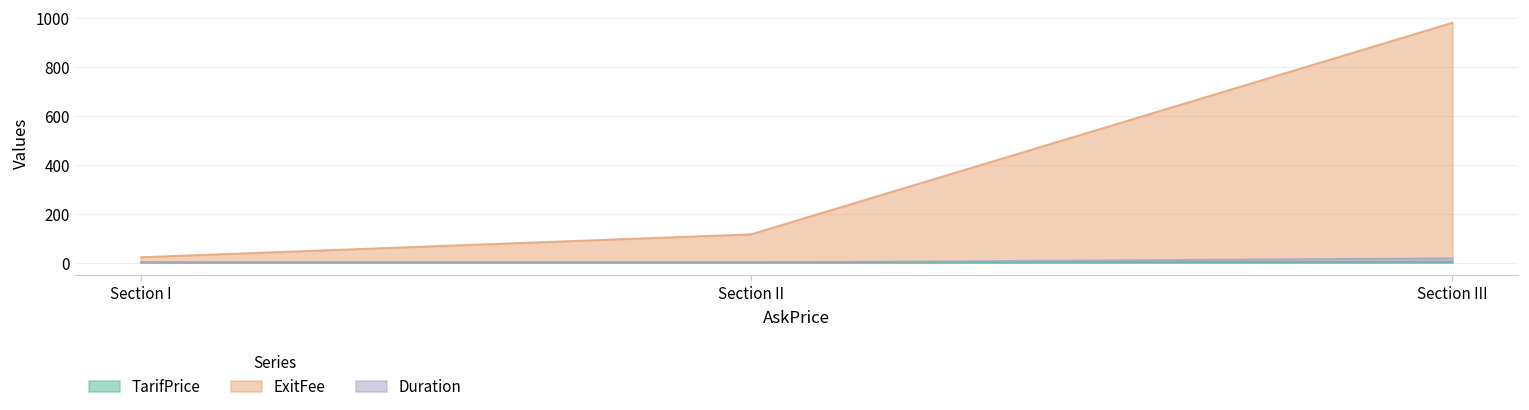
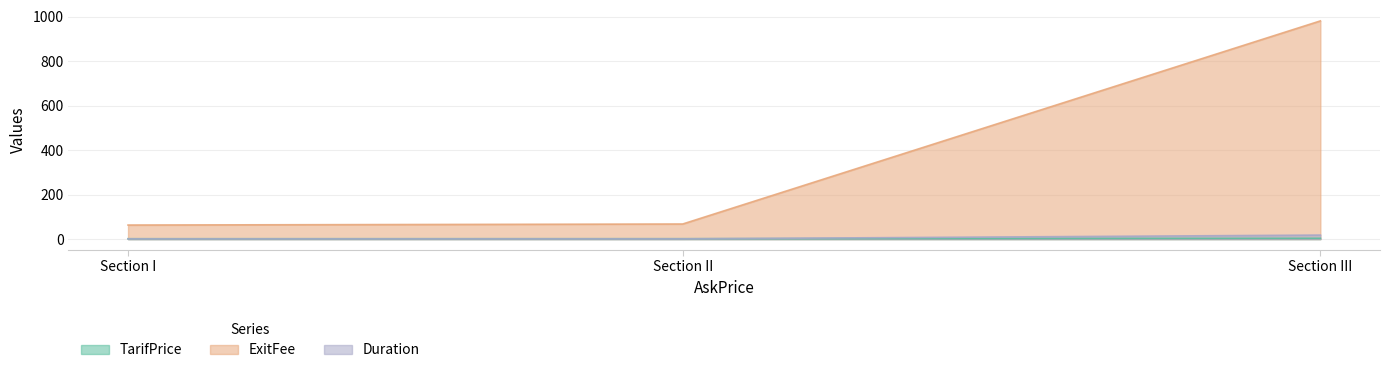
  {
    "TarifPrice": {
      "Section III": 0
    },
    "ExitFee": {
-     "Section I": 20,
-     "Section II": 120,
+     "Section I": 60,
+     "Section II": 70,
      "Section III": 980
    },
    "Duration": {
      "Section III": 20
    }
  }
